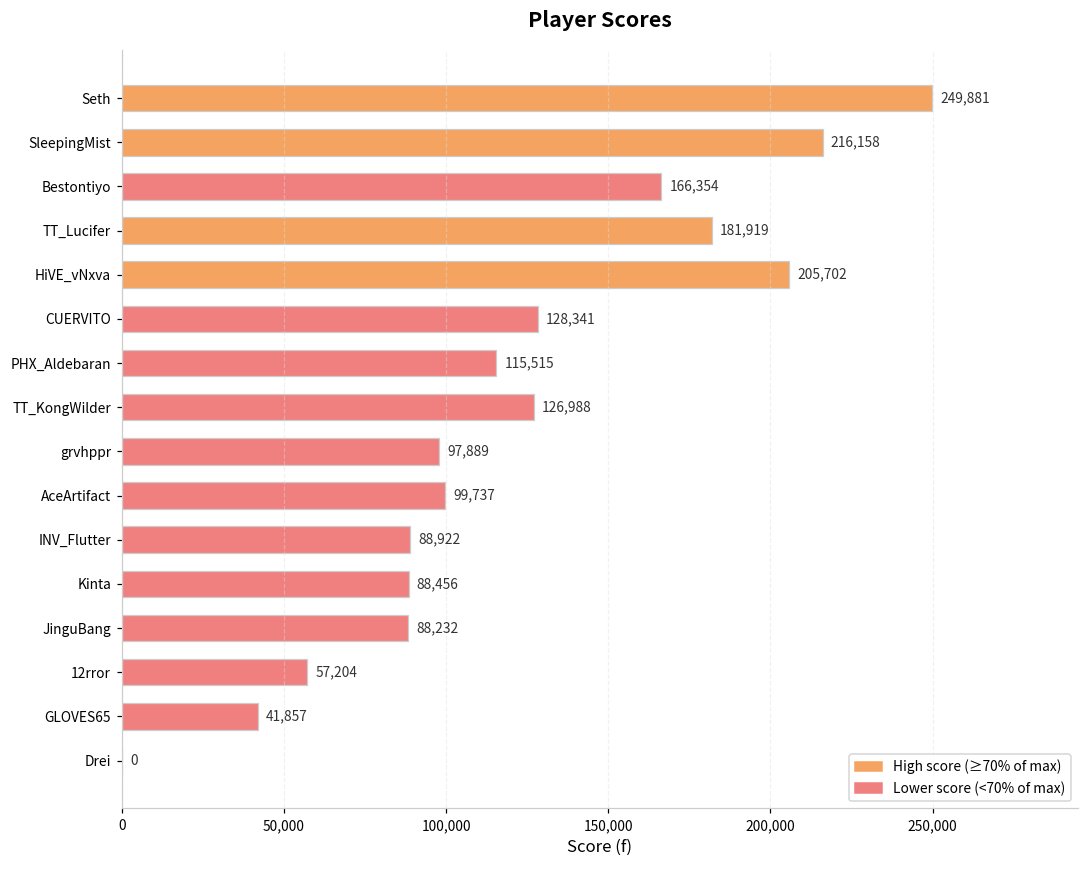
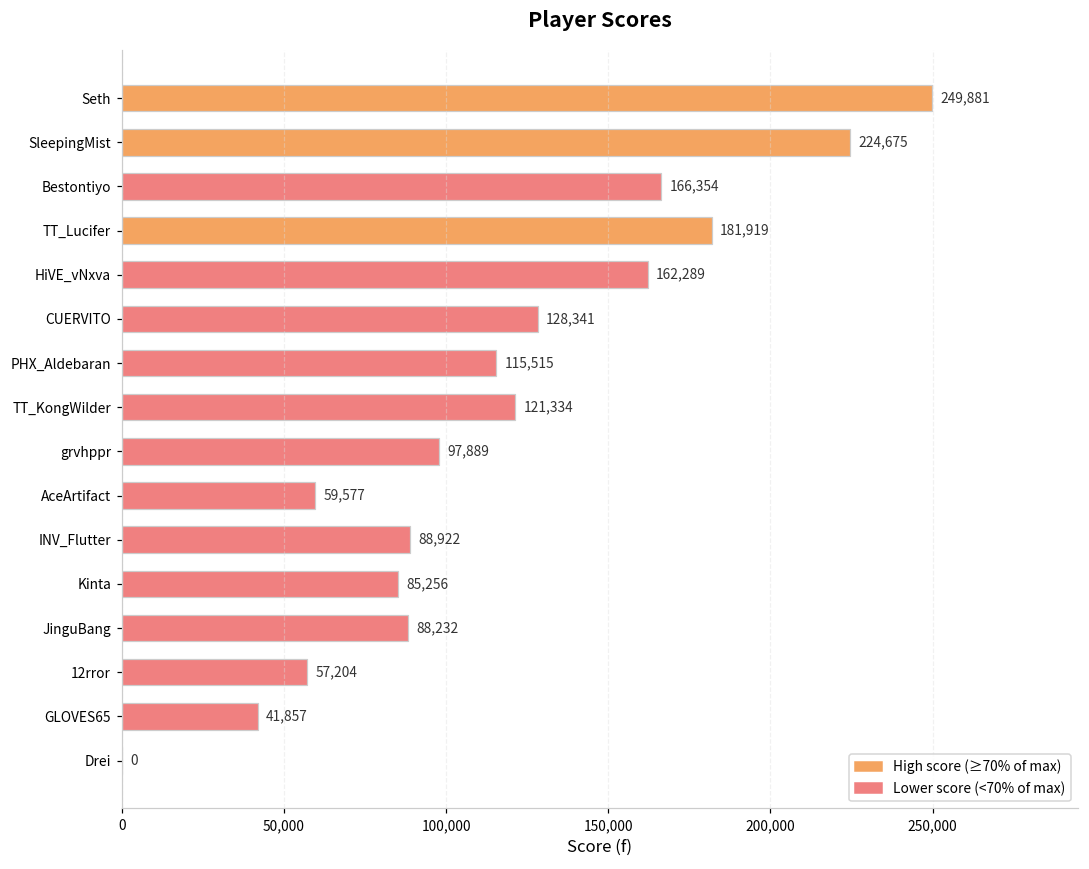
  {
    "Seth": "249,881",
-   "SleepingMist": "216,158",
+   "SleepingMist": "224,675",
    "Bestontiyo": "166,354",
    "TT_Lucifer": "181,919",
-   "HiVE_vNxva": "205,702",
+   "HiVE_vNxva": "162,289",
    "CUERVITO": "128,341",
    "PHX_Aldebaran": "115,515",
-   "TT_KongWilder": "126,988",
+   "TT_KongWilder": "121,334",
    "grvhppr": "97,889",
-   "AceArtifact": "99,737",
+   "AceArtifact": "59,577",
    "INV_Flutter": "88,922",
-   "Kinta": "88,456",
+   "Kinta": "85,256",
    "JinguBang": "88,232",
    "12rror": "57,204",
    "GLOVES65": "41,857",
    "Drei": "0"
  }
